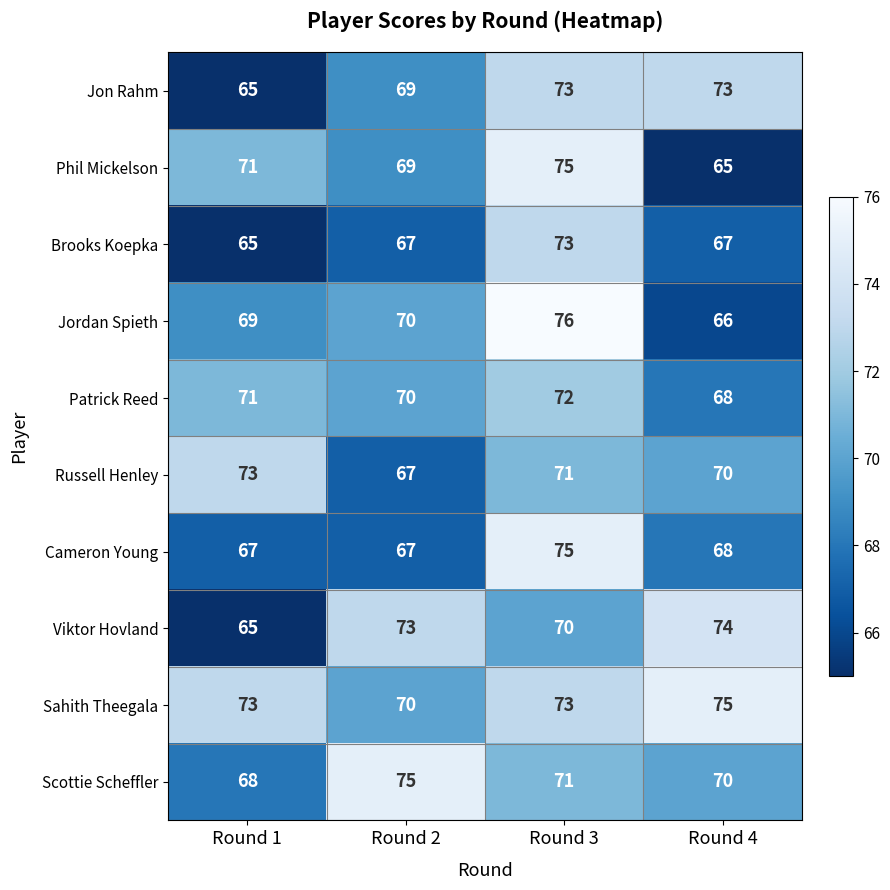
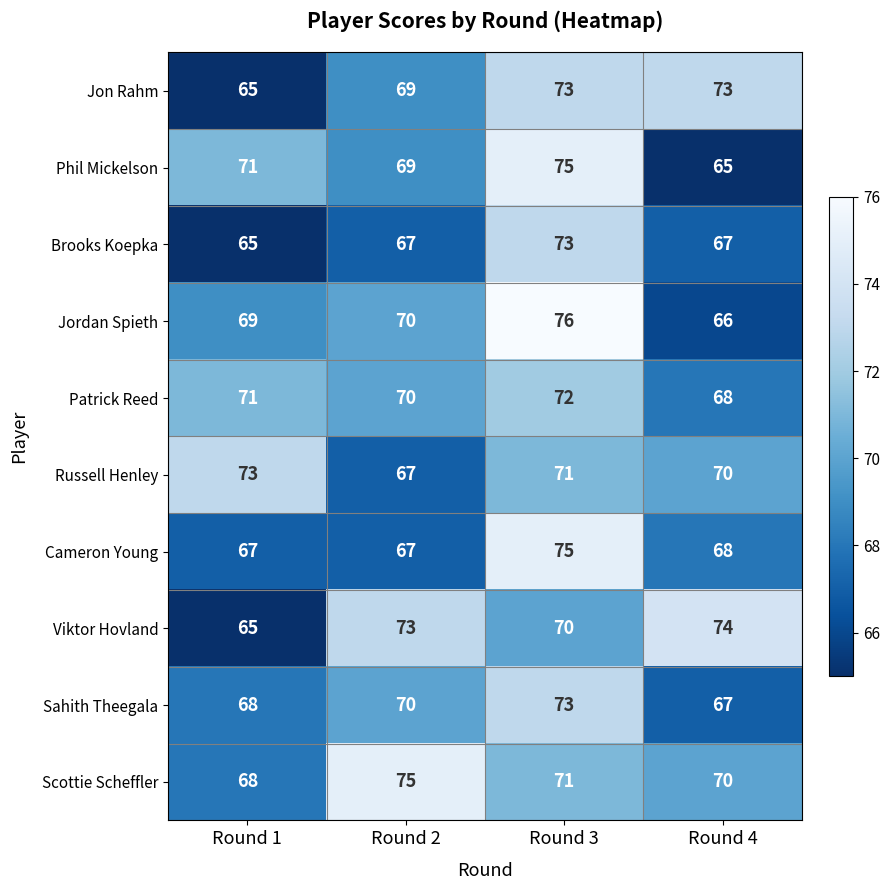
  {
    "Jon Rahm": {
      "Round 1": 65,
      "Round 2": 69,
      "Round 3": 73,
      "Round 4": 73
    },
    "Phil Mickelson": {
      "Round 1": 71,
      "Round 2": 69,
      "Round 3": 75,
      "Round 4": 65
    },
    "Brooks Koepka": {
      "Round 1": 65,
      "Round 2": 67,
      "Round 3": 73,
      "Round 4": 67
    },
    "Jordan Spieth": {
      "Round 1": 69,
      "Round 2": 70,
      "Round 3": 76,
      "Round 4": 66
    },
    "Patrick Reed": {
      "Round 1": 71,
      "Round 2": 70,
      "Round 3": 72,
      "Round 4": 68
    },
    "Russell Henley": {
      "Round 1": 73,
      "Round 2": 67,
      "Round 3": 71,
      "Round 4": 70
    },
    "Cameron Young": {
      "Round 1": 67,
      "Round 2": 67,
      "Round 3": 75,
      "Round 4": 68
    },
    "Viktor Hovland": {
      "Round 1": 65,
      "Round 2": 73,
      "Round 3": 70,
      "Round 4": 74
    },
    "Sahith Theegala": {
-     "Round 1": 73,
+     "Round 1": 68,
      "Round 2": 70,
      "Round 3": 73,
-     "Round 4": 75
+     "Round 4": 67
    },
    "Scottie Scheffler": {
      "Round 1": 68,
      "Round 2": 75,
      "Round 3": 71,
      "Round 4": 70
    }
  }
